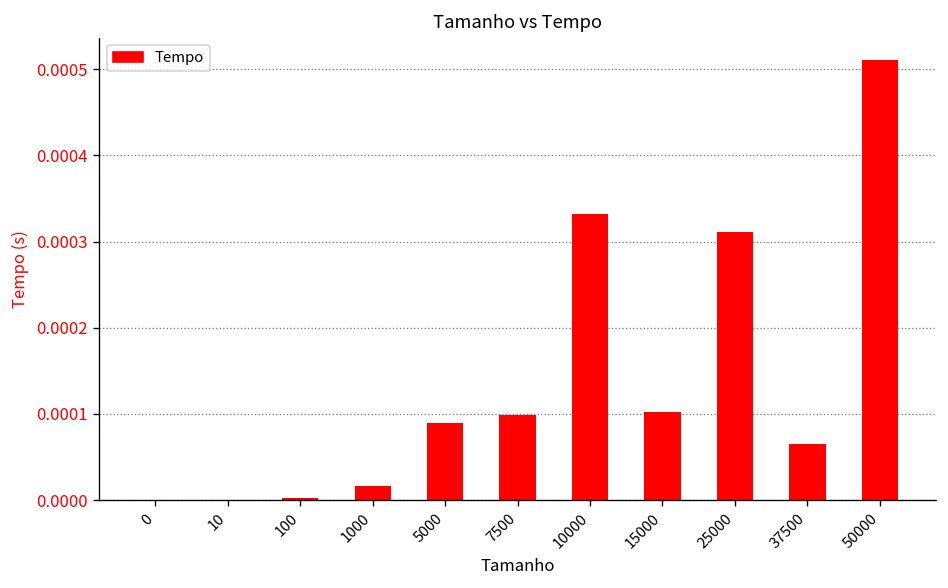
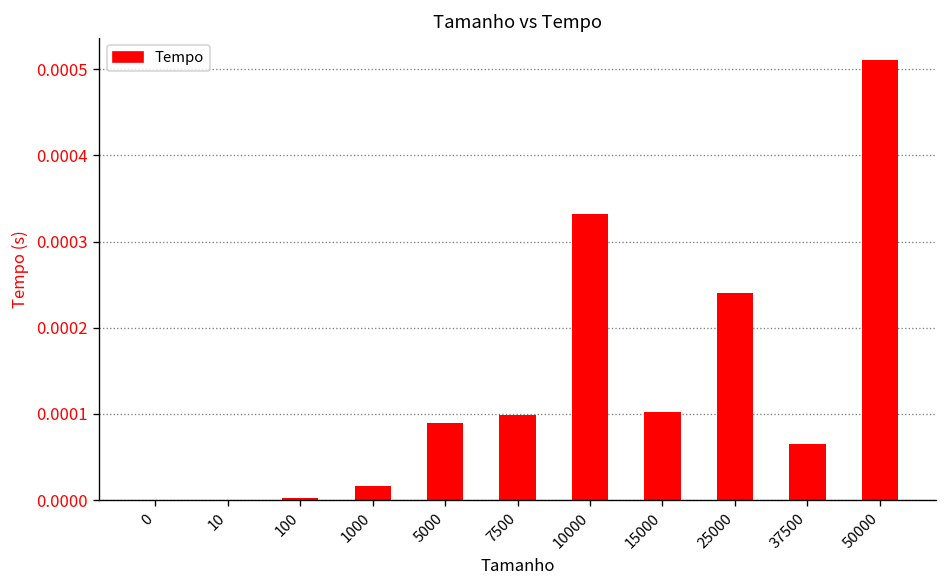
  {
    "0": 0.00000,
    "1000": 0.00002,
    "5000": 0.00009,
    "7500": 0.00010,
    "10000": 0.00033,
    "15000": 0.00010,
-   "25000": 0.00031,
+   "25000": 0.00024,
    "37500": 0.00006,
    "50000": 0.00051
  }
